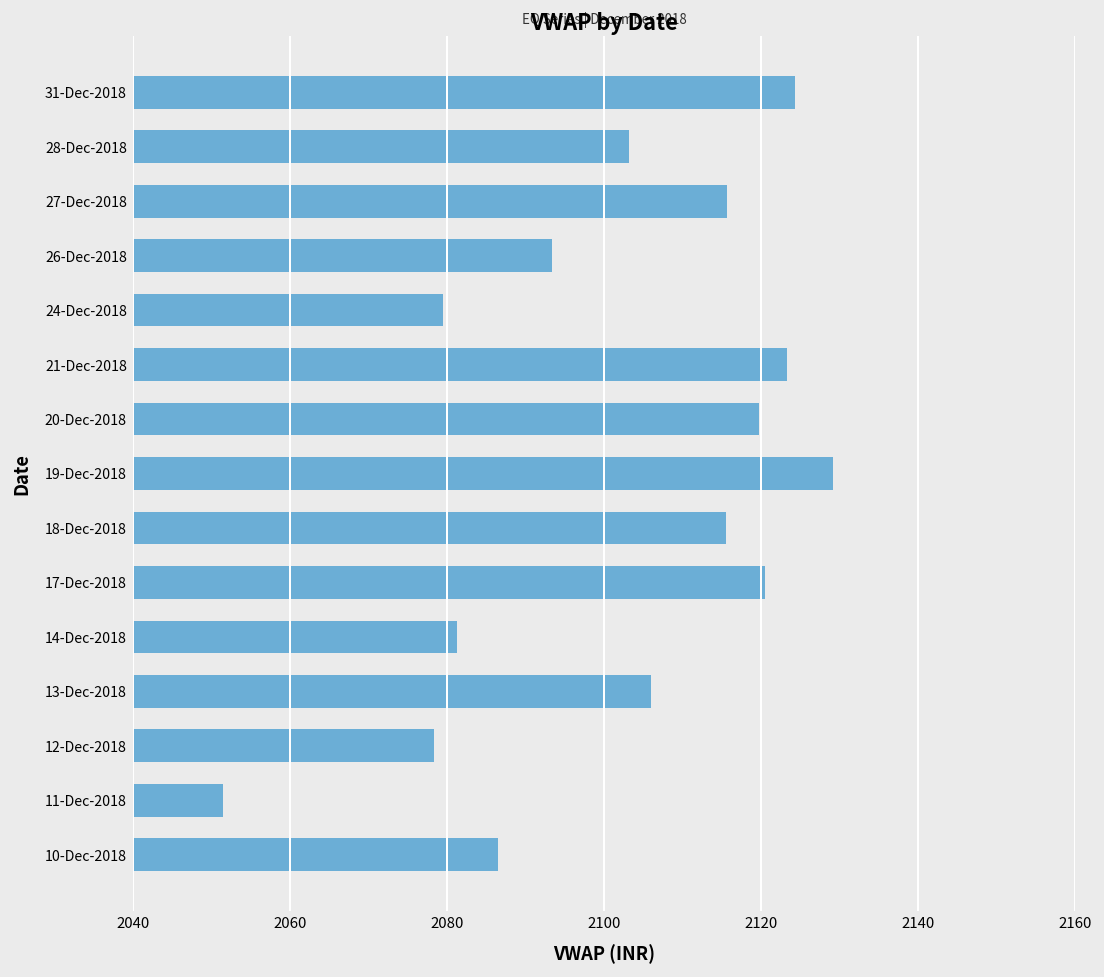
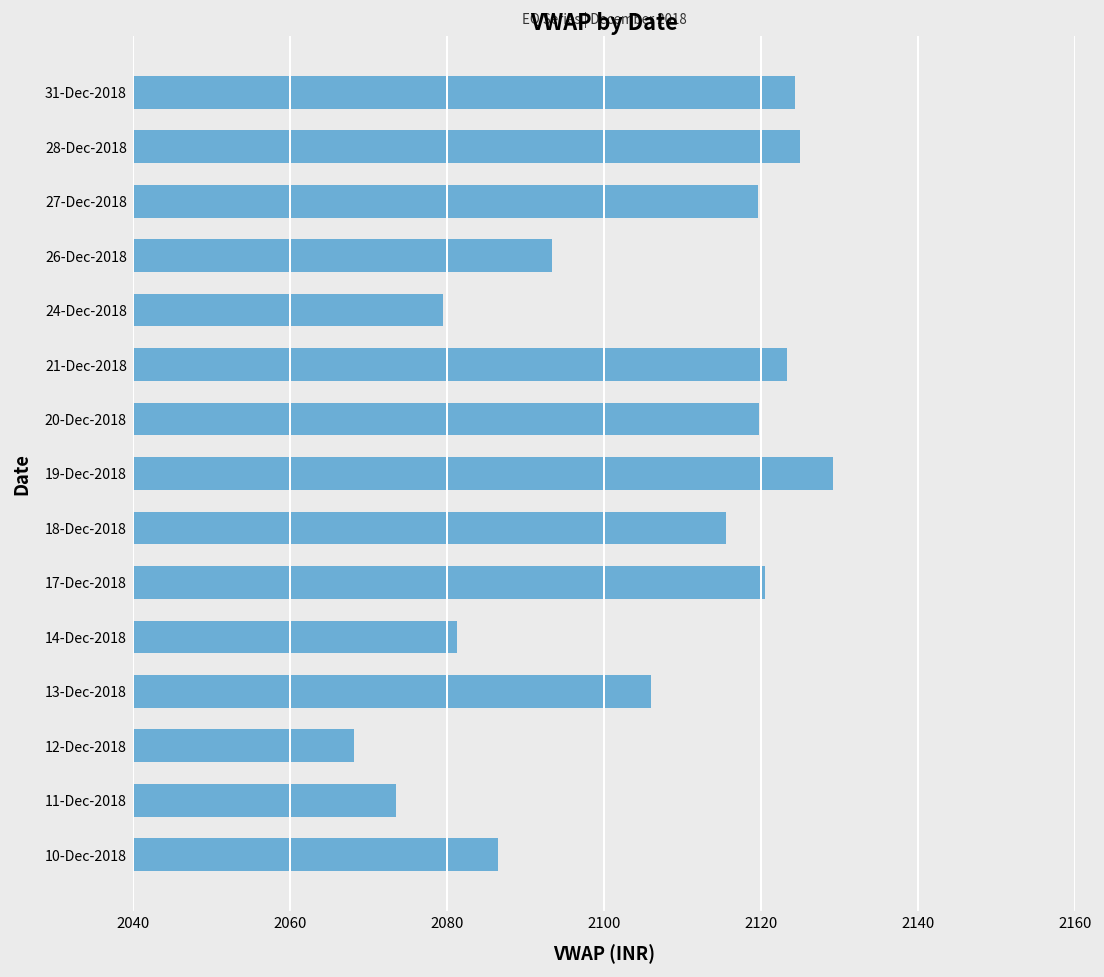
  {
    "31-Dec-2018": 2124,
-   "28-Dec-2018": 2103,
-   "27-Dec-2018": 2116,
+   "28-Dec-2018": 2125,
+   "27-Dec-2018": 2120,
    "26-Dec-2018": 2093,
    "24-Dec-2018": 2080,
    "21-Dec-2018": 2123,
    "20-Dec-2018": 2120,
    "19-Dec-2018": 2129,
    "18-Dec-2018": 2116,
    "17-Dec-2018": 2121,
    "14-Dec-2018": 2081,
    "13-Dec-2018": 2106,
-   "12-Dec-2018": 2078,
-   "11-Dec-2018": 2051,
+   "12-Dec-2018": 2068,
+   "11-Dec-2018": 2073,
    "10-Dec-2018": 2087
  }
